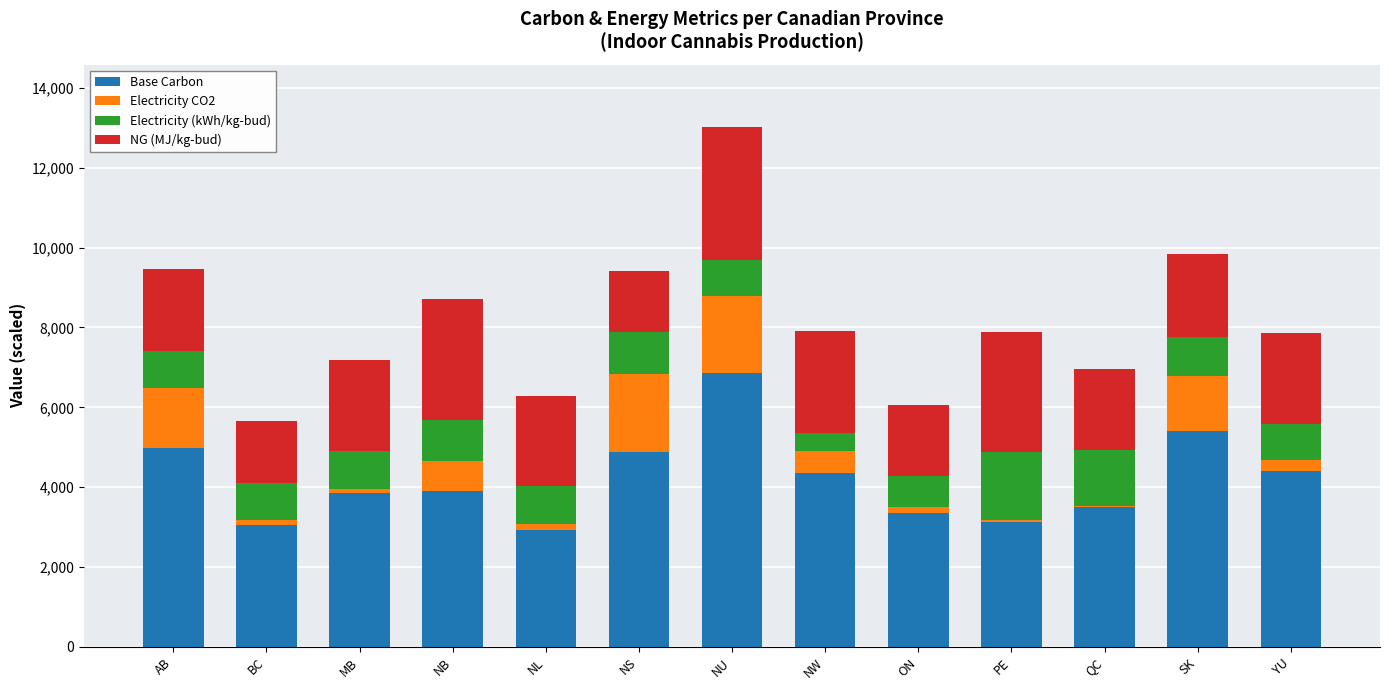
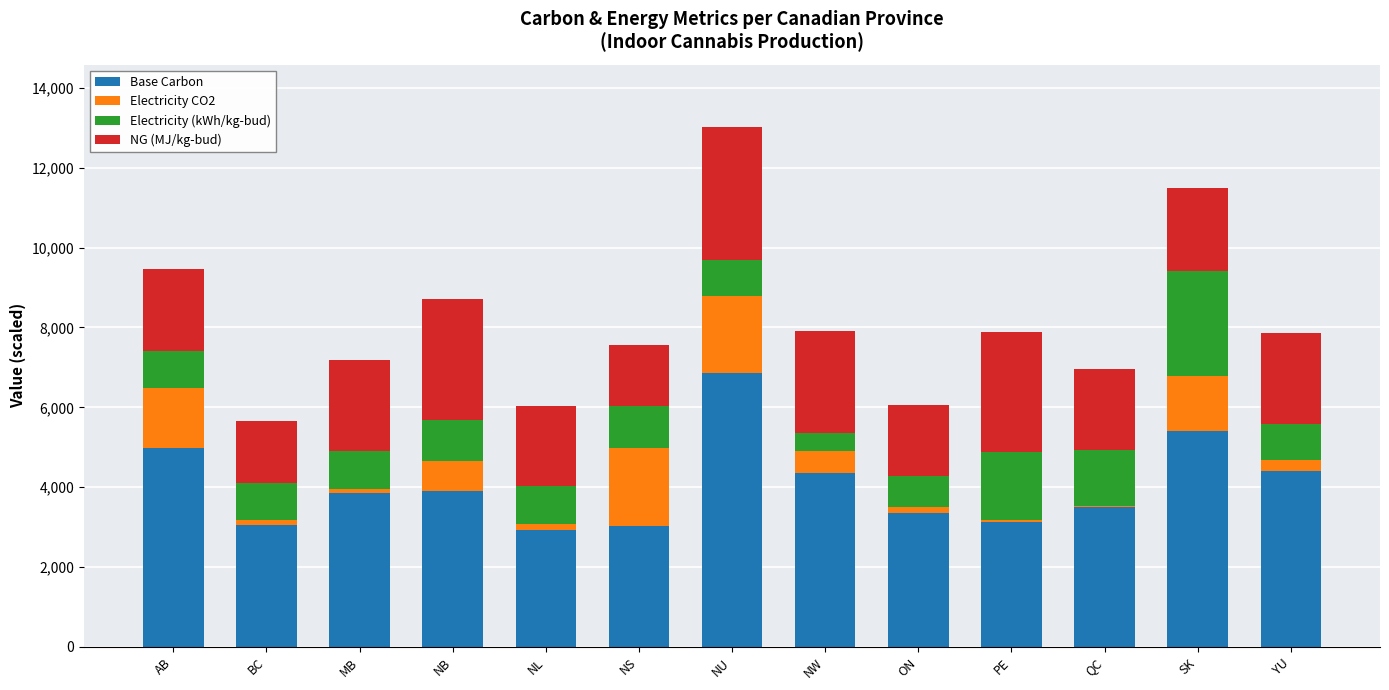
  {
    "Base Carbon": {
      "AB": "5,000",
      "BC": "3,100",
      "MB": "3,900",
      "NB": "3,900",
      "NL": "2,900",
-     "NS": "4,900",
+     "NS": "3,000",
      "NU": "6,900",
      "NW": "4,400",
      "ON": "3,400",
      "PE": "3,100",
      "QC": "3,500",
      "SK": "5,400",
      "YU": "4,400"
    },
    "Electricity CO2": {
      "AB": "1,500",
      "BC": "100",
      "MB": "100",
      "NB": "800",
      "NL": "200",
      "NS": "2,000",
      "NU": "1,900",
      "NW": "500",
      "ON": "100",
      "SK": "1,400",
      "YU": "300"
    },
    "Electricity (kWh/kg-bud)": {
      "AB": "900",
      "BC": "900",
      "MB": "1,000",
      "NB": "1,000",
      "NL": "1,000",
      "NS": "1,000",
      "NU": "900",
      "NW": "500",
      "ON": "800",
      "PE": "1,700",
      "QC": "1,400",
-     "SK": "1,000",
+     "SK": "2,600",
      "YU": "900"
    },
    "NG (MJ/kg-bud)": {
      "AB": "2,000",
      "BC": "1,500",
      "MB": "2,300",
      "NB": "3,000",
-     "NL": "2,200",
+     "NL": "2,000",
      "NS": "1,500",
      "NU": "3,300",
      "NW": "2,500",
      "ON": "1,800",
      "PE": "3,000",
      "QC": "2,000",
      "SK": "2,100",
      "YU": "2,300"
    }
  }
